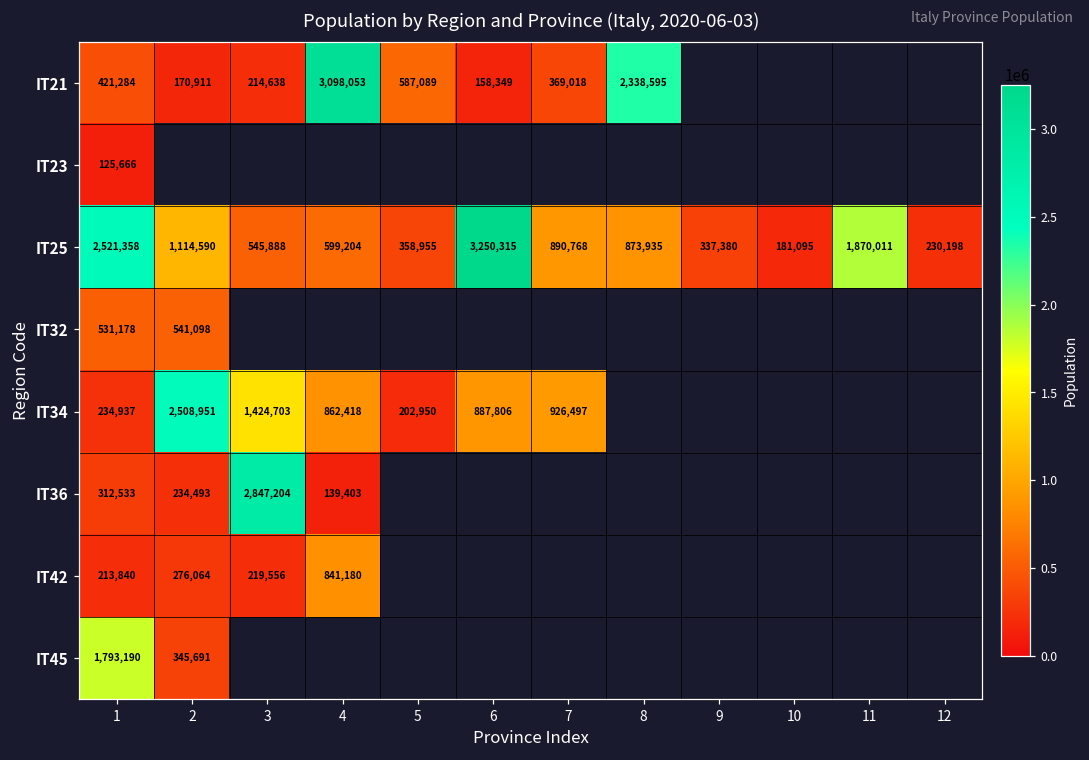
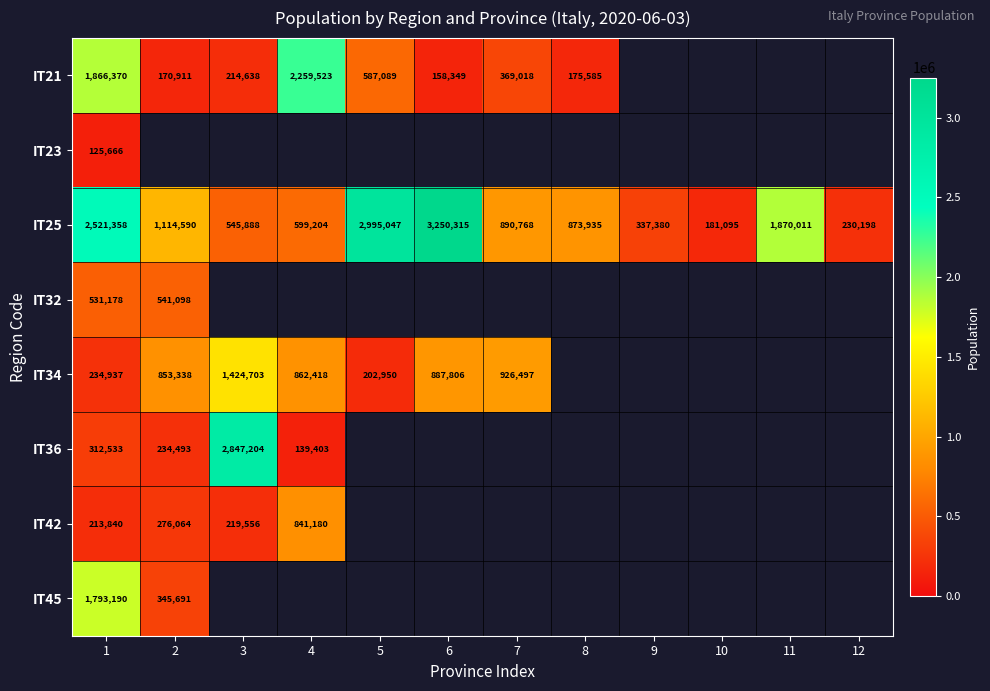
  {
    "IT21": {
-     "1": "421,284",
+     "1": "1,866,370",
      "2": "170,911",
      "3": "214,638",
-     "4": "3,098,053",
+     "4": "2,259,523",
      "5": "587,089",
      "6": "158,349",
      "7": "369,018",
-     "8": "2,338,595"
+     "8": "175,585"
    },
    "IT23": {
      "1": "125,666"
    },
    "IT25": {
      "1": "2,521,358",
      "2": "1,114,590",
      "3": "545,888",
      "4": "599,204",
-     "5": "358,955",
+     "5": "2,995,047",
      "6": "3,250,315",
      "7": "890,768",
      "8": "873,935",
      "9": "337,380",
      "10": "181,095",
      "11": "1,870,011",
      "12": "230,198"
    },
    "IT32": {
      "1": "531,178",
      "2": "541,098"
    },
    "IT34": {
      "1": "234,937",
-     "2": "2,508,951",
+     "2": "853,338",
      "3": "1,424,703",
      "4": "862,418",
      "5": "202,950",
      "6": "887,806",
      "7": "926,497"
    },
    "IT36": {
      "1": "312,533",
      "2": "234,493",
      "3": "2,847,204",
      "4": "139,403"
    },
    "IT42": {
      "1": "213,840",
      "2": "276,064",
      "3": "219,556",
      "4": "841,180"
    },
    "IT45": {
      "1": "1,793,190",
      "2": "345,691"
    }
  }
